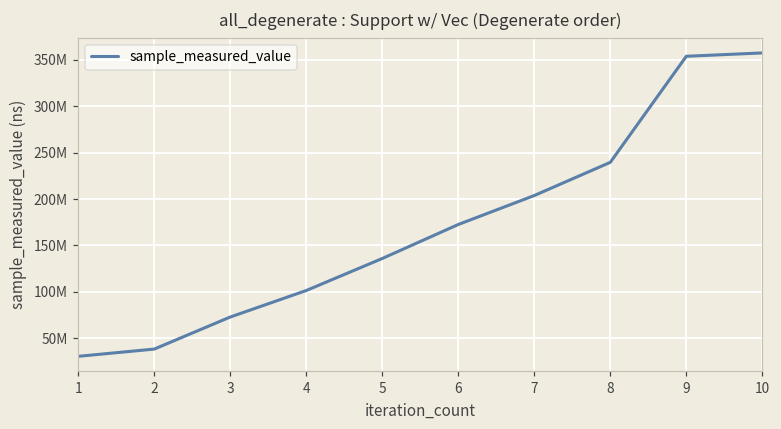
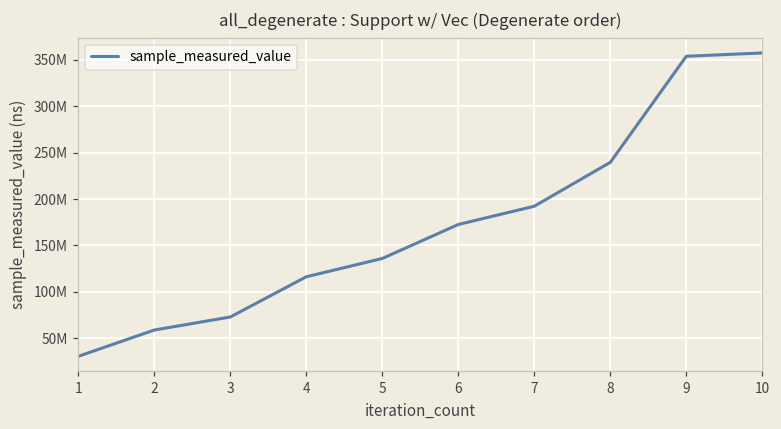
  {
    "1": 30000000,
-   "2": 40000000,
+   "2": 60000000,
    "3": 70000000,
-   "4": 100000000,
+   "4": 120000000,
    "5": 140000000,
    "6": 170000000,
-   "7": 200000000,
+   "7": 190000000,
    "8": 240000000,
    "9": 350000000,
    "10": 360000000
  }
